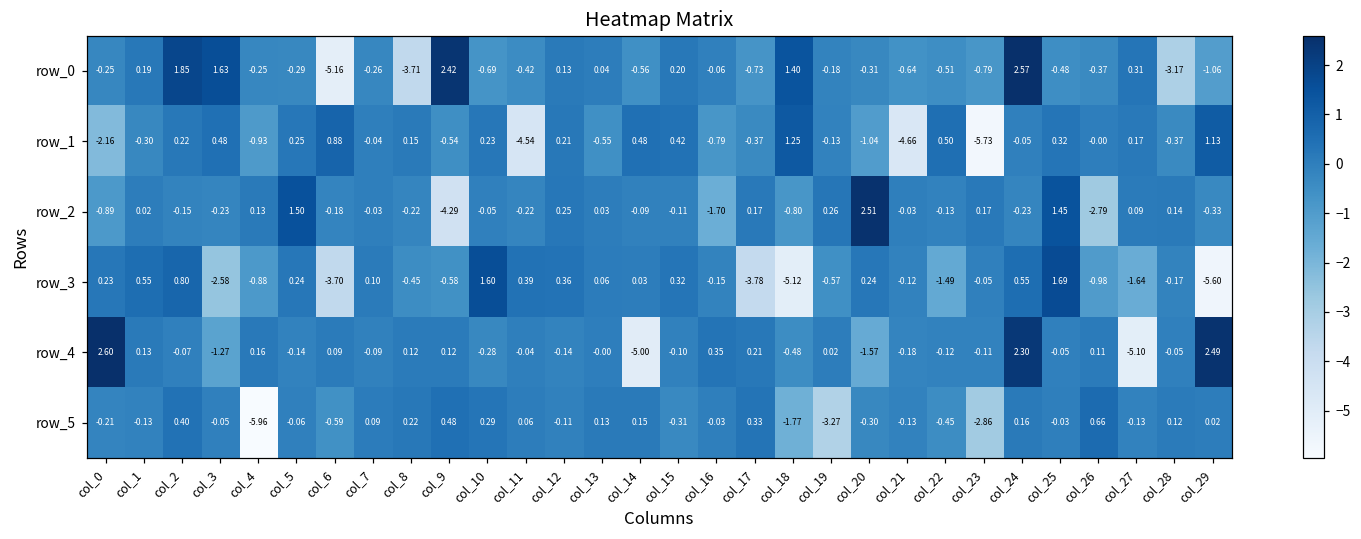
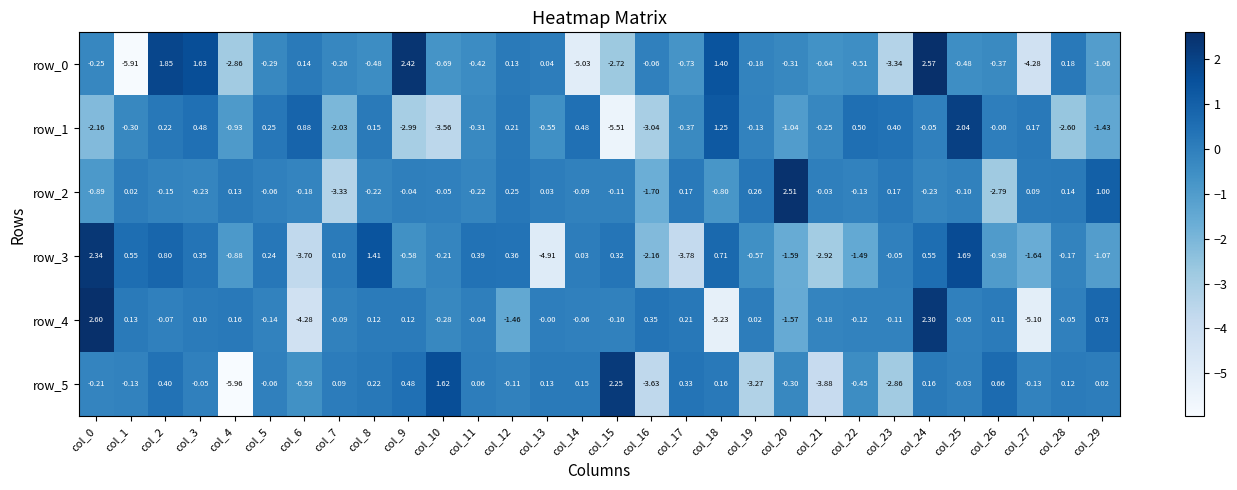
  {
    "row_0": {
      "col_0": -0.25,
-     "col_1": 0.19,
+     "col_1": -5.91,
      "col_2": 1.85,
      "col_3": 1.63,
-     "col_4": -0.25,
+     "col_4": -2.86,
      "col_5": -0.29,
-     "col_6": -5.16,
+     "col_6": 0.14,
      "col_7": -0.26,
-     "col_8": -3.71,
+     "col_8": -0.48,
      "col_9": 2.42,
      "col_10": -0.69,
      "col_11": -0.42,
      "col_12": 0.13,
      "col_13": 0.04,
-     "col_14": -0.56,
-     "col_15": 0.20,
+     "col_14": -5.03,
+     "col_15": -2.72,
      "col_16": -0.06,
      "col_17": -0.73,
      "col_18": 1.40,
      "col_19": -0.18,
      "col_20": -0.31,
      "col_21": -0.64,
      "col_22": -0.51,
-     "col_23": -0.79,
+     "col_23": -3.34,
      "col_24": 2.57,
      "col_25": -0.48,
      "col_26": -0.37,
-     "col_27": 0.31,
-     "col_28": -3.17,
+     "col_27": -4.28,
+     "col_28": 0.18,
      "col_29": -1.06
    },
    "row_1": {
      "col_0": -2.16,
      "col_1": -0.30,
      "col_2": 0.22,
      "col_3": 0.48,
      "col_4": -0.93,
      "col_5": 0.25,
      "col_6": 0.88,
-     "col_7": -0.04,
+     "col_7": -2.03,
      "col_8": 0.15,
-     "col_9": -0.54,
-     "col_10": 0.23,
-     "col_11": -4.54,
+     "col_9": -2.99,
+     "col_10": -3.56,
+     "col_11": -0.31,
      "col_12": 0.21,
      "col_13": -0.55,
      "col_14": 0.48,
-     "col_15": 0.42,
-     "col_16": -0.79,
+     "col_15": -5.51,
+     "col_16": -3.04,
      "col_17": -0.37,
      "col_18": 1.25,
      "col_19": -0.13,
      "col_20": -1.04,
-     "col_21": -4.66,
+     "col_21": -0.25,
      "col_22": 0.50,
-     "col_23": -5.73,
+     "col_23": 0.40,
      "col_24": -0.05,
-     "col_25": 0.32,
+     "col_25": 2.04,
      "col_26": -0.00,
      "col_27": 0.17,
-     "col_28": -0.37,
-     "col_29": 1.13
+     "col_28": -2.60,
+     "col_29": -1.43
    },
    "row_2": {
      "col_0": -0.89,
      "col_1": 0.02,
      "col_2": -0.15,
      "col_3": -0.23,
      "col_4": 0.13,
-     "col_5": 1.50,
+     "col_5": -0.06,
      "col_6": -0.18,
-     "col_7": -0.03,
+     "col_7": -3.33,
      "col_8": -0.22,
-     "col_9": -4.29,
+     "col_9": -0.04,
      "col_10": -0.05,
      "col_11": -0.22,
      "col_12": 0.25,
      "col_13": 0.03,
      "col_14": -0.09,
      "col_15": -0.11,
      "col_16": -1.70,
      "col_17": 0.17,
      "col_18": -0.80,
      "col_19": 0.26,
      "col_20": 2.51,
      "col_21": -0.03,
      "col_22": -0.13,
      "col_23": 0.17,
      "col_24": -0.23,
-     "col_25": 1.45,
+     "col_25": -0.10,
      "col_26": -2.79,
      "col_27": 0.09,
      "col_28": 0.14,
-     "col_29": -0.33
+     "col_29": 1.00
    },
    "row_3": {
-     "col_0": 0.23,
+     "col_0": 2.34,
      "col_1": 0.55,
      "col_2": 0.80,
-     "col_3": -2.58,
+     "col_3": 0.35,
      "col_4": -0.88,
      "col_5": 0.24,
      "col_6": -3.70,
      "col_7": 0.10,
-     "col_8": -0.45,
+     "col_8": 1.41,
      "col_9": -0.58,
-     "col_10": 1.60,
+     "col_10": -0.21,
      "col_11": 0.39,
      "col_12": 0.36,
-     "col_13": 0.06,
+     "col_13": -4.91,
      "col_14": 0.03,
      "col_15": 0.32,
-     "col_16": -0.15,
+     "col_16": -2.16,
      "col_17": -3.78,
-     "col_18": -5.12,
+     "col_18": 0.71,
      "col_19": -0.57,
-     "col_20": 0.24,
-     "col_21": -0.12,
+     "col_20": -1.59,
+     "col_21": -2.92,
      "col_22": -1.49,
      "col_23": -0.05,
      "col_24": 0.55,
      "col_25": 1.69,
      "col_26": -0.98,
      "col_27": -1.64,
      "col_28": -0.17,
-     "col_29": -5.60
+     "col_29": -1.07
    },
    "row_4": {
      "col_0": 2.60,
      "col_1": 0.13,
      "col_2": -0.07,
-     "col_3": -1.27,
+     "col_3": 0.10,
      "col_4": 0.16,
      "col_5": -0.14,
-     "col_6": 0.09,
+     "col_6": -4.28,
      "col_7": -0.09,
      "col_8": 0.12,
      "col_9": 0.12,
      "col_10": -0.28,
      "col_11": -0.04,
-     "col_12": -0.14,
+     "col_12": -1.46,
      "col_13": -0.00,
-     "col_14": -5.00,
+     "col_14": -0.06,
      "col_15": -0.10,
      "col_16": 0.35,
      "col_17": 0.21,
-     "col_18": -0.48,
+     "col_18": -5.23,
      "col_19": 0.02,
      "col_20": -1.57,
      "col_21": -0.18,
      "col_22": -0.12,
      "col_23": -0.11,
      "col_24": 2.30,
      "col_25": -0.05,
      "col_26": 0.11,
      "col_27": -5.10,
      "col_28": -0.05,
-     "col_29": 2.49
+     "col_29": 0.73
    },
    "row_5": {
      "col_0": -0.21,
      "col_1": -0.13,
      "col_2": 0.40,
      "col_3": -0.05,
      "col_4": -5.96,
      "col_5": -0.06,
      "col_6": -0.59,
      "col_7": 0.09,
      "col_8": 0.22,
      "col_9": 0.48,
-     "col_10": 0.29,
+     "col_10": 1.62,
      "col_11": 0.06,
      "col_12": -0.11,
      "col_13": 0.13,
      "col_14": 0.15,
-     "col_15": -0.31,
-     "col_16": -0.03,
+     "col_15": 2.25,
+     "col_16": -3.63,
      "col_17": 0.33,
-     "col_18": -1.77,
+     "col_18": 0.16,
      "col_19": -3.27,
      "col_20": -0.30,
-     "col_21": -0.13,
+     "col_21": -3.88,
      "col_22": -0.45,
      "col_23": -2.86,
      "col_24": 0.16,
      "col_25": -0.03,
      "col_26": 0.66,
      "col_27": -0.13,
      "col_28": 0.12,
      "col_29": 0.02
    }
  }
